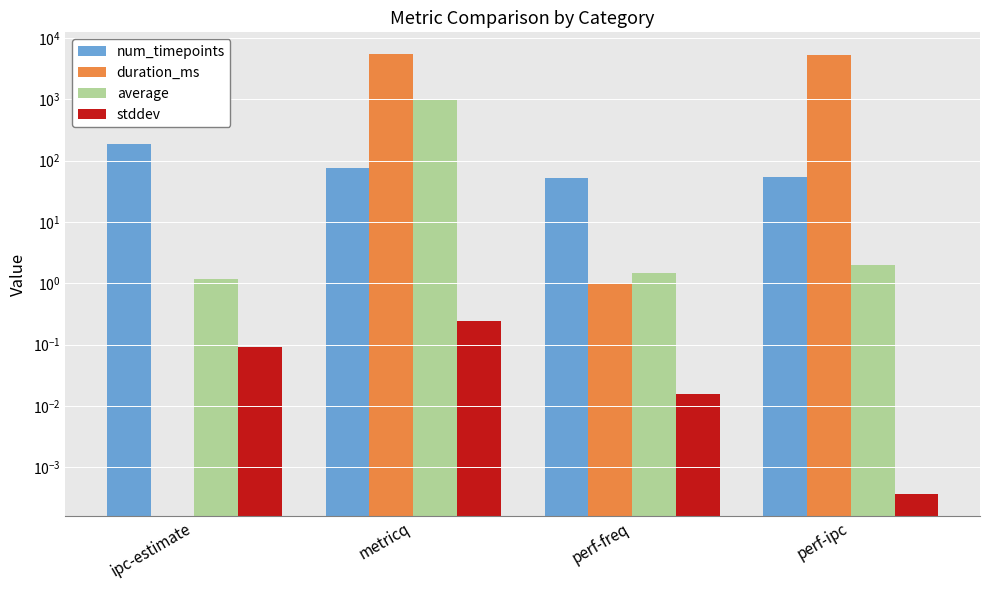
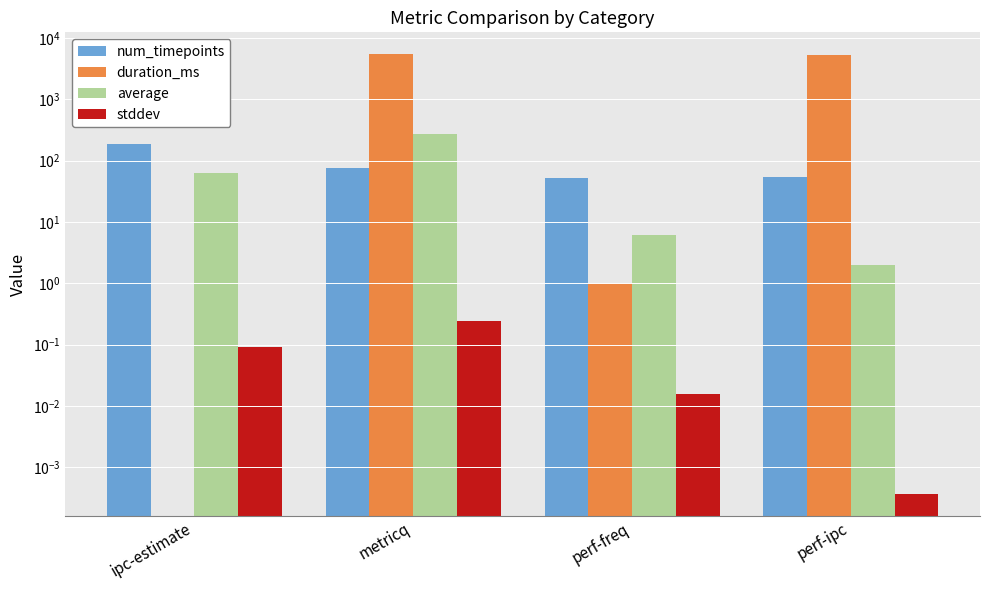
  {
    "num_timepoints": {
      "ipc-estimate": 180,
      "metricq": 80,
      "perf-freq": 50,
      "perf-ipc": 50
    },
    "duration_ms": {
      "metricq": 5000,
      "perf-freq": 1.0,
      "perf-ipc": 5000
    },
    "average": {
-     "ipc-estimate": 1.2,
-     "metricq": 1000,
-     "perf-freq": 1.5,
+     "ipc-estimate": 60,
+     "metricq": 300,
+     "perf-freq": 6,
      "perf-ipc": 2.0
    },
    "stddev": {
      "ipc-estimate": 0.09,
      "metricq": 0.24,
      "perf-freq": 0.016,
      "perf-ipc": 0.0004
    }
  }
